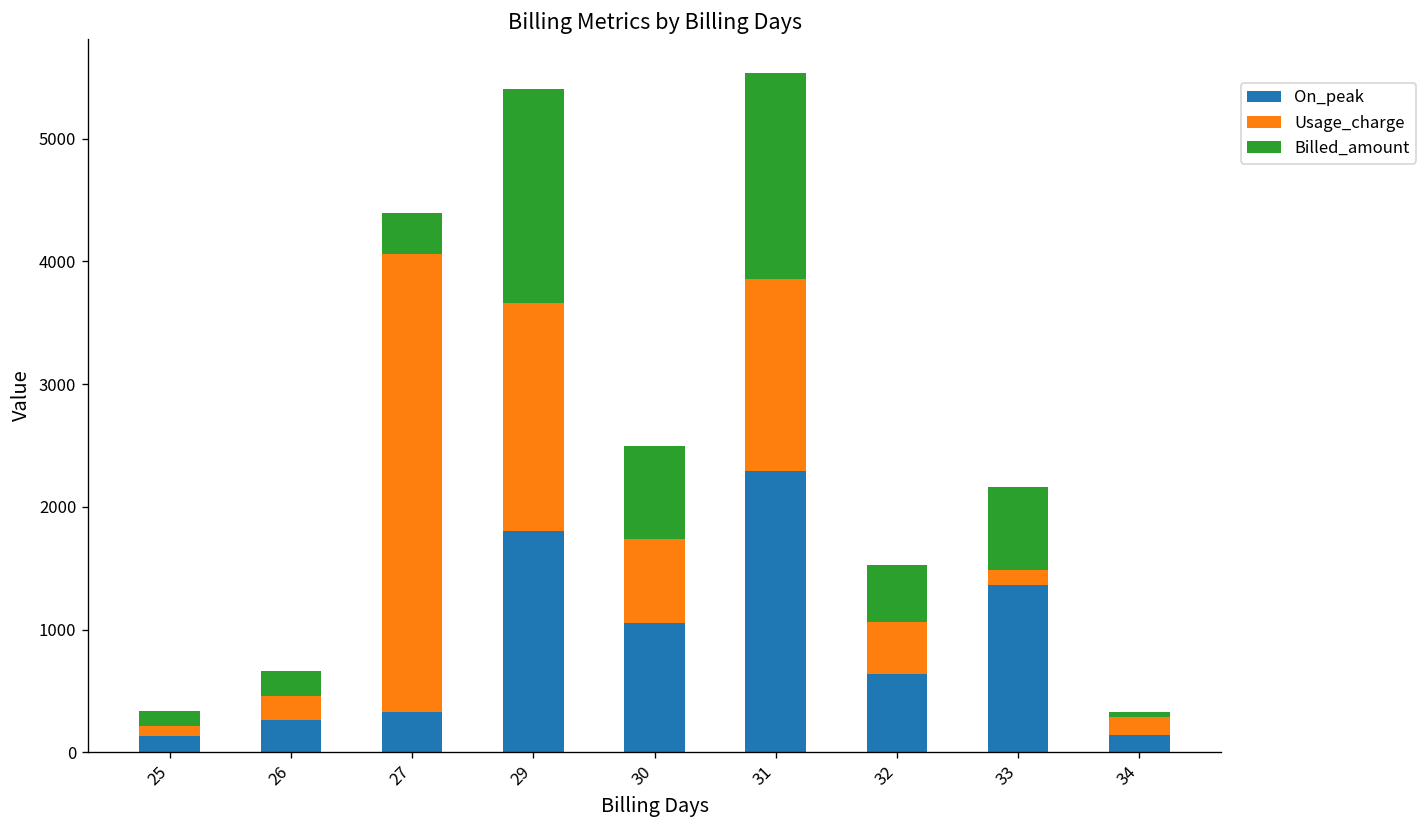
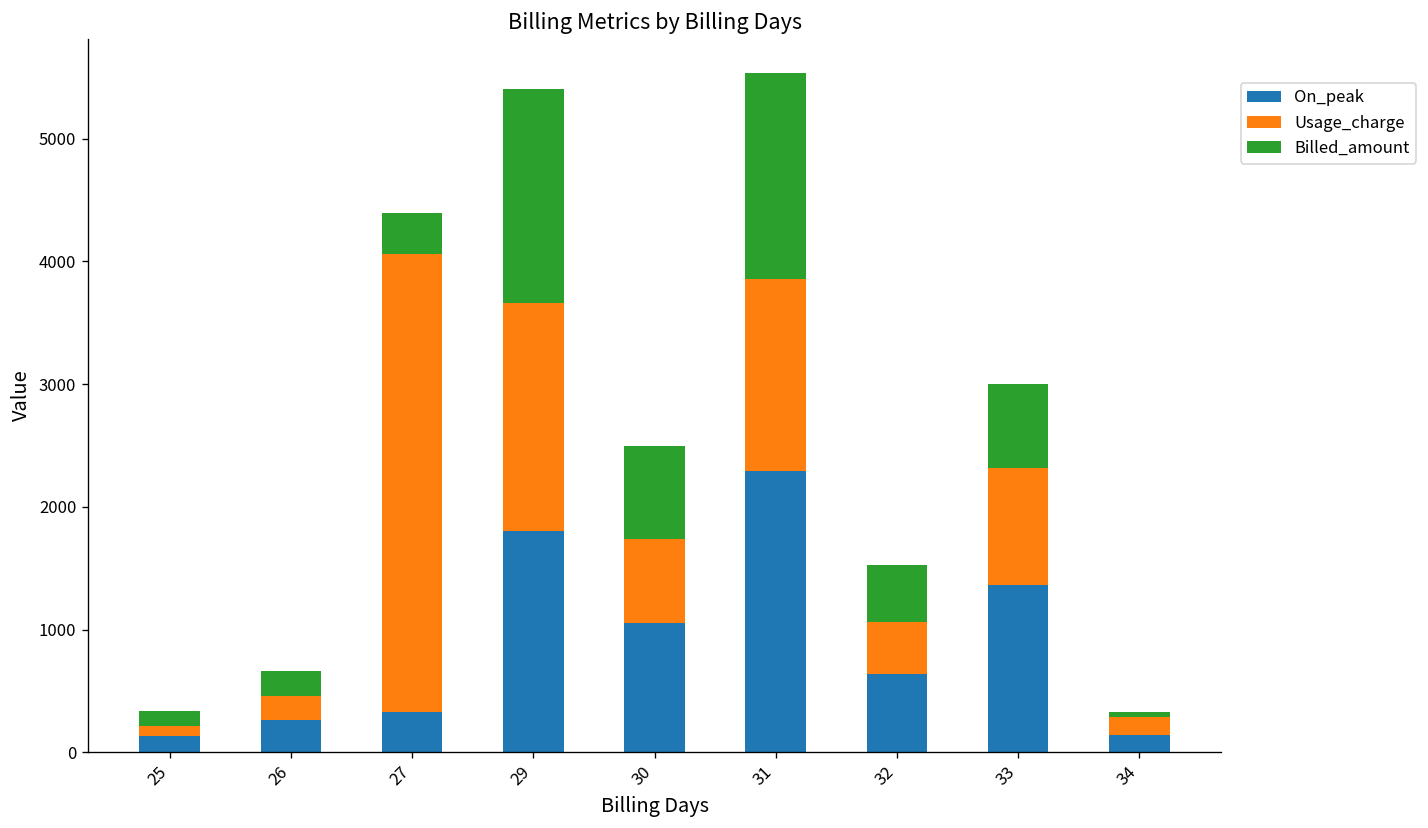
  {
    "On_peak": {
      "25": 140,
      "26": 270,
      "27": 330,
      "29": 1800,
      "30": 1050,
      "31": 2290,
      "32": 630,
      "33": 1360,
      "34": 140
    },
    "Usage_charge": {
      "25": 80,
      "26": 190,
      "27": 3730,
      "29": 1860,
      "30": 690,
      "31": 1560,
      "32": 430,
-     "33": 120,
+     "33": 960,
      "34": 140
    },
    "Billed_amount": {
      "25": 120,
      "26": 200,
      "27": 340,
      "29": 1740,
      "30": 750,
      "31": 1680,
      "32": 470,
      "33": 680,
      "34": 50
    }
  }
